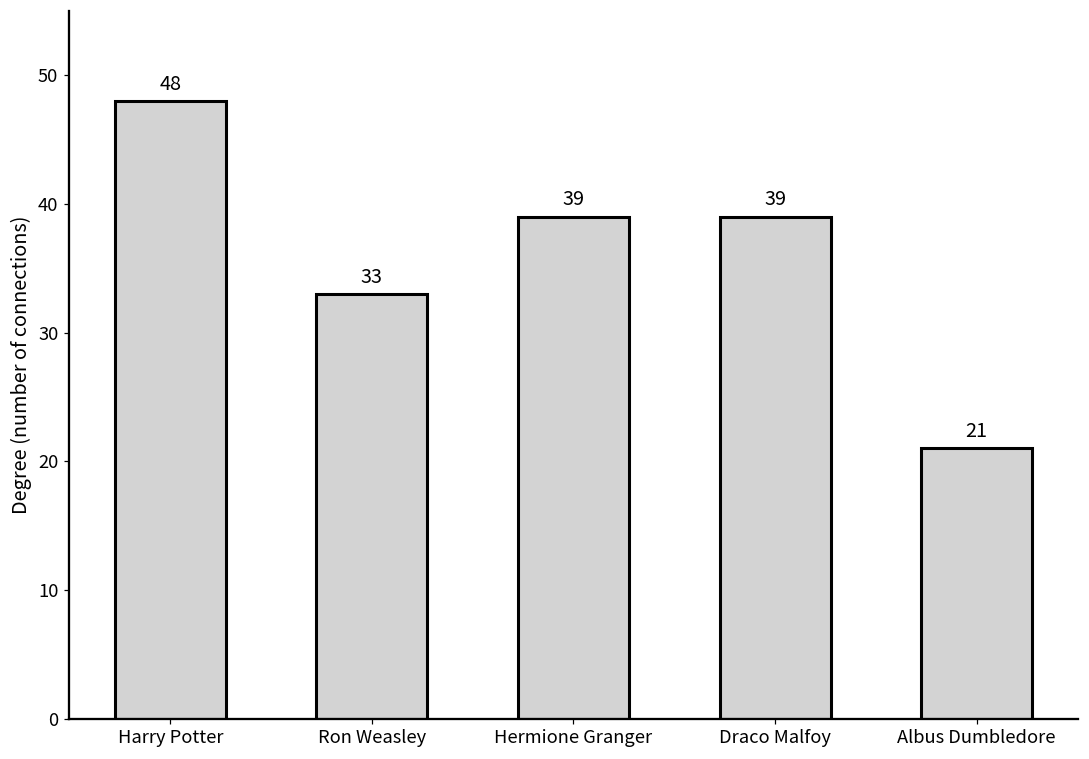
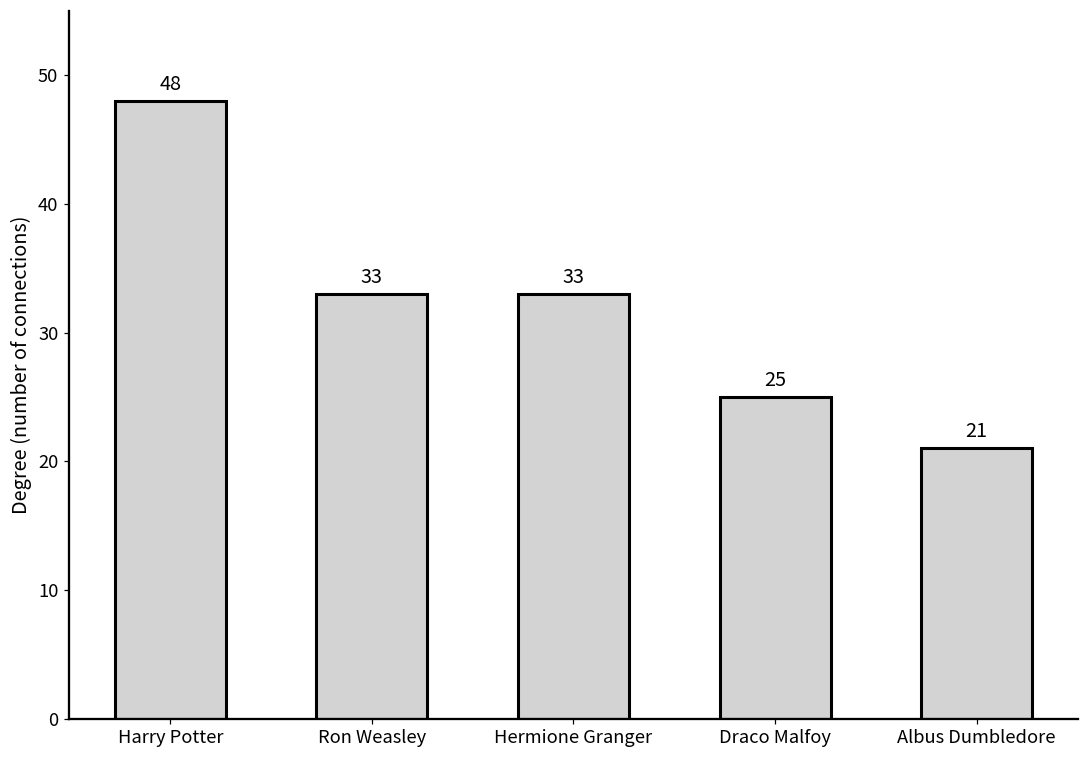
  {
    "Harry Potter": 48,
    "Ron Weasley": 33,
-   "Hermione Granger": 39,
-   "Draco Malfoy": 39,
+   "Hermione Granger": 33,
+   "Draco Malfoy": 25,
    "Albus Dumbledore": 21
  }
